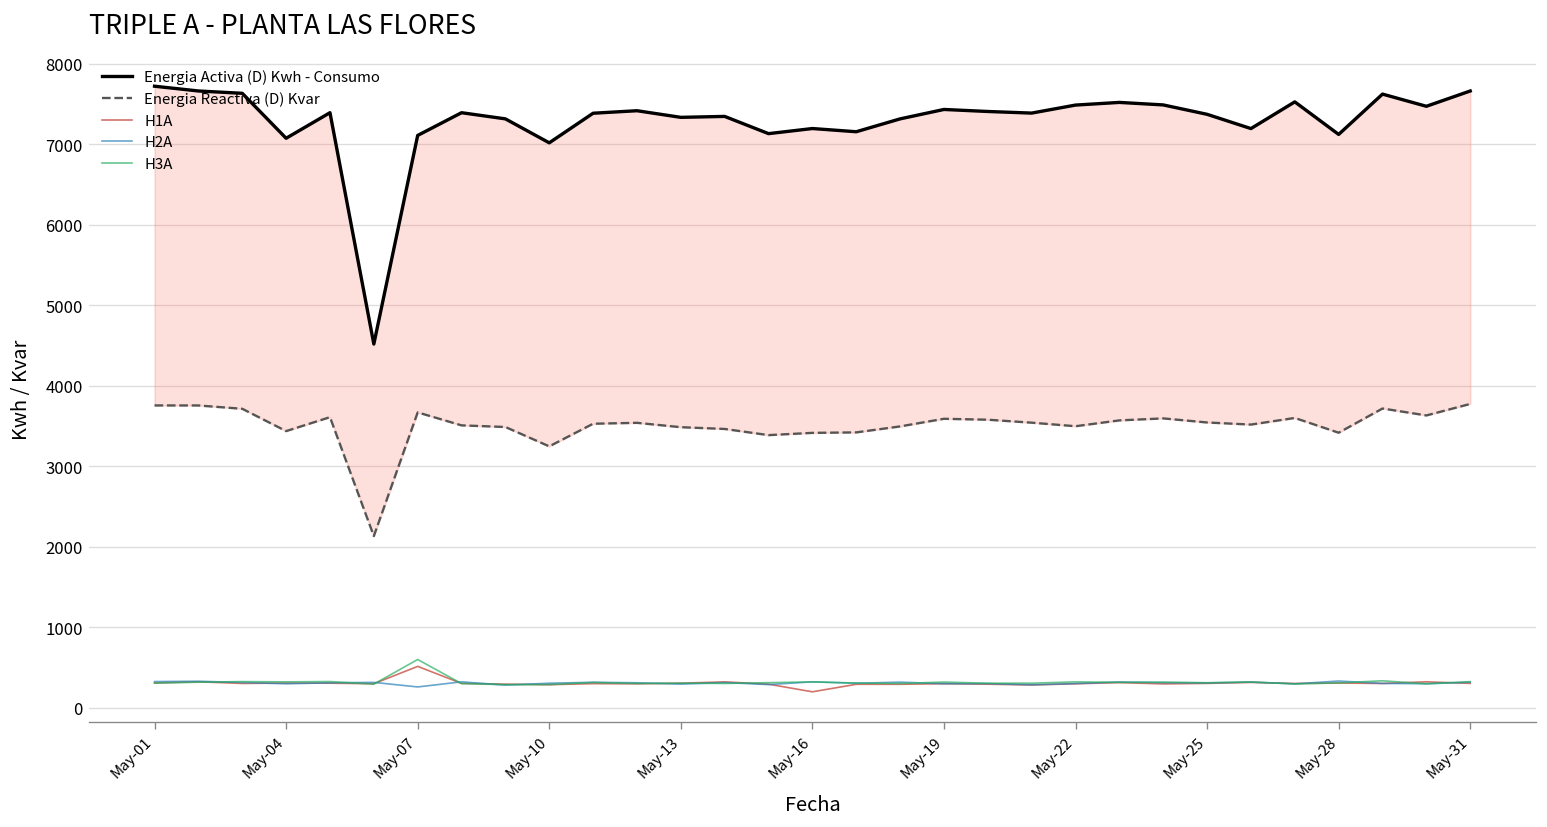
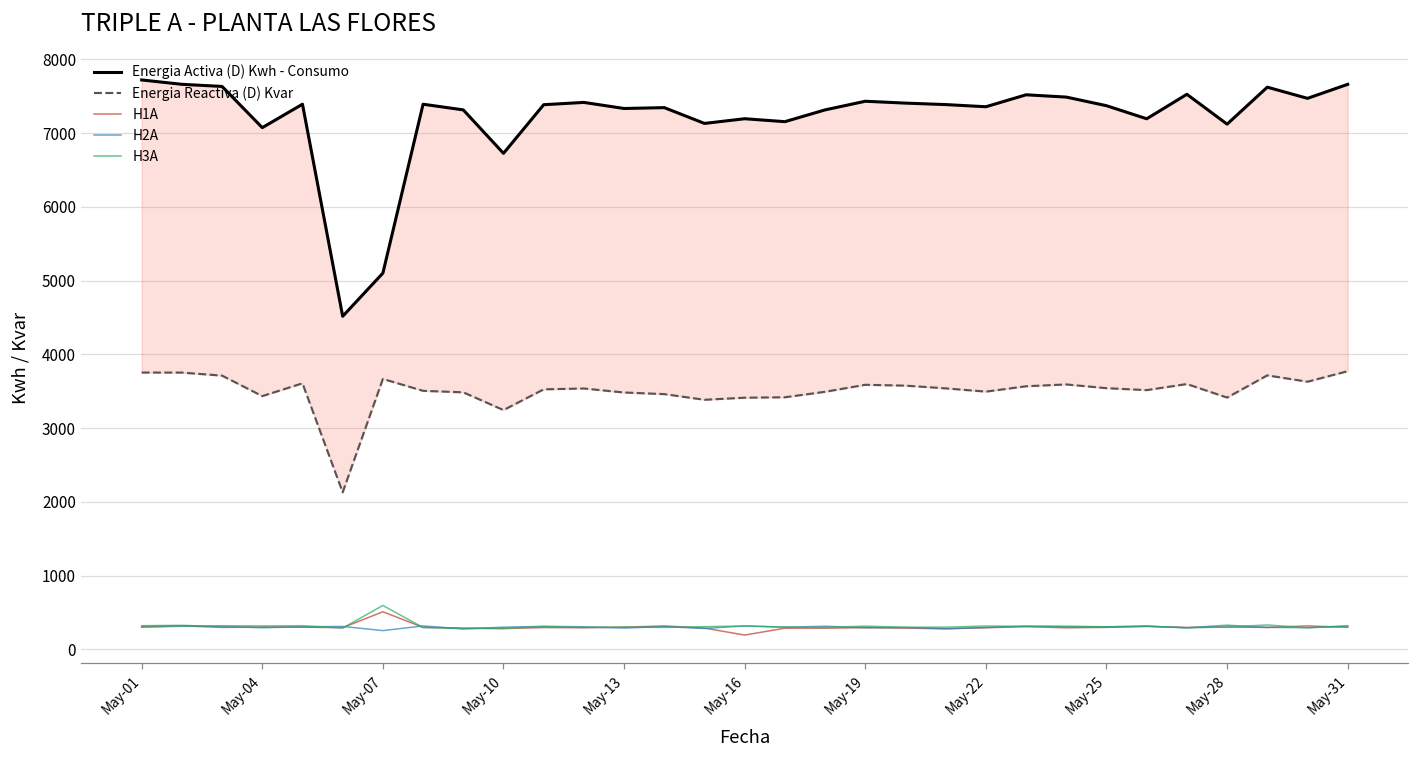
  {
    "Energia Activa (D) Kwh - Consumo": {
      "May-01": 7700,
      "May-04": 7100,
-     "May-07": 7100,
-     "May-10": 7000,
+     "May-07": 5100,
+     "May-10": 6700,
      "May-13": 7300,
      "May-16": 7200,
      "May-19": 7400,
-     "May-22": 7500,
+     "May-22": 7400,
      "May-25": 7400,
      "May-28": 7100,
      "May-31": 7700
    },
    "Energia Reactiva (D) Kvar": {
      "May-01": 3800,
      "May-04": 3400,
      "May-07": 3700,
      "May-10": 3200,
      "May-13": 3500,
      "May-16": 3400,
      "May-19": 3600,
      "May-22": 3500,
      "May-25": 3500,
      "May-28": 3400,
      "May-31": 3800
    },
    "H1A": {
      "May-07": 500,
      "May-16": 200
    },
    "H2A": {
      "May-07": 300
    },
    "H3A": {
      "May-07": 600
    }
  }
